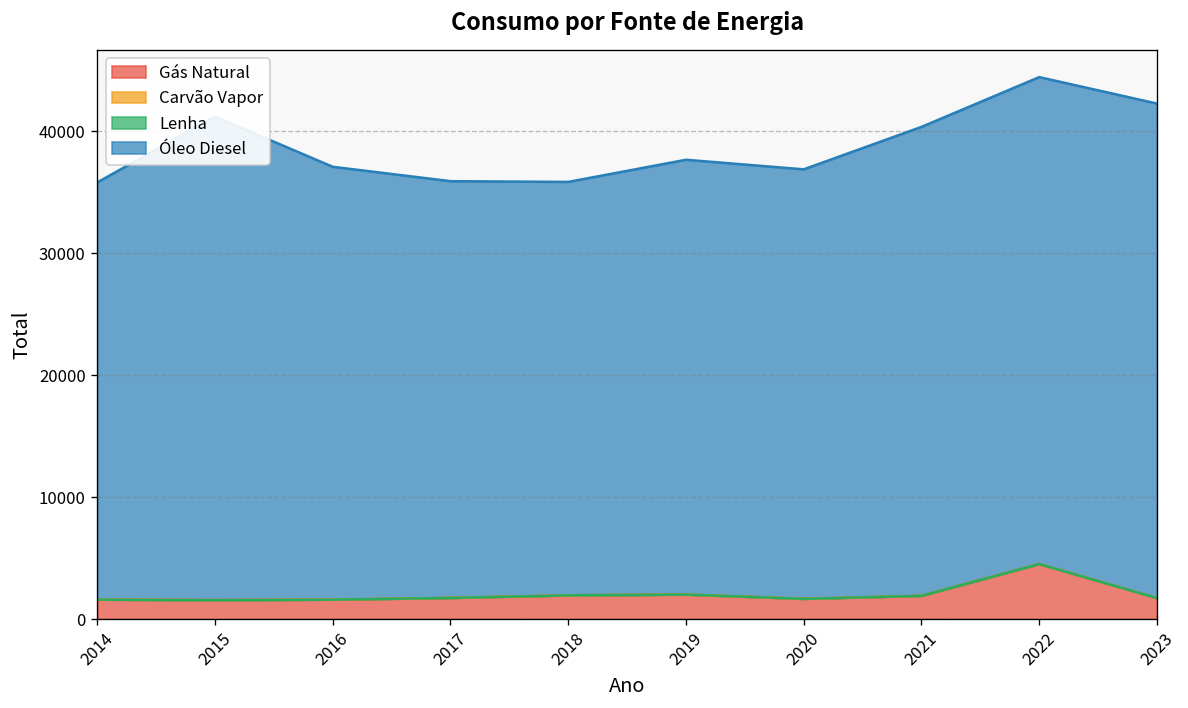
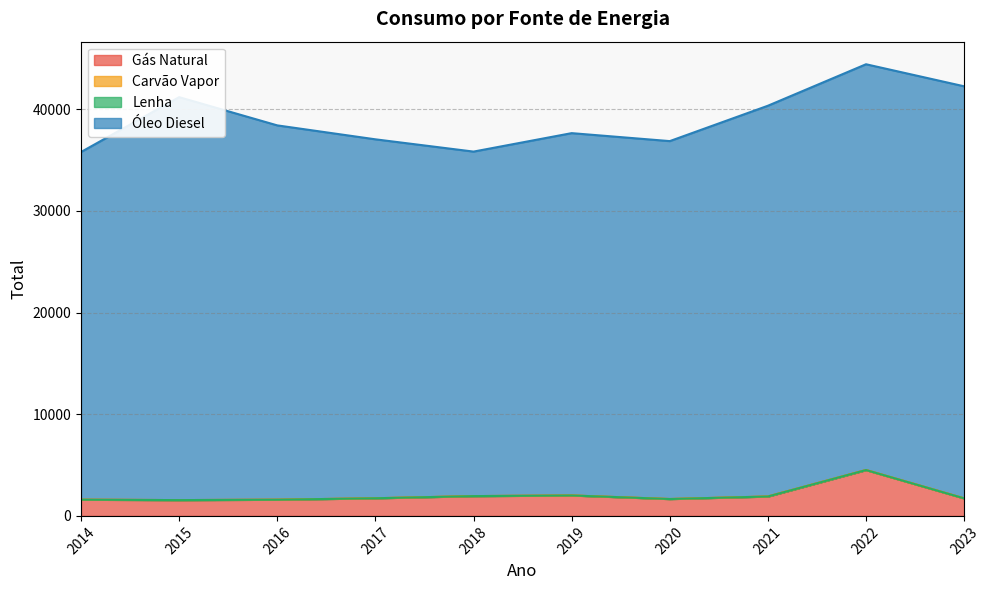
  {
    "Lenha": {
      "2014": 1600,
      "2015": 1600,
      "2016": 1600,
      "2017": 1700,
      "2018": 1900,
      "2019": 2000,
      "2020": 1700,
      "2021": 1900,
      "2022": 4500,
      "2023": 1700
    },
    "Óleo Diesel": {
      "2014": 34200,
-     "2016": 35500,
-     "2017": 34200,
+     "2016": 36800,
+     "2017": 35300,
      "2018": 33900,
      "2019": 35600,
      "2020": 35200,
      "2021": 38400,
      "2022": 39900,
      "2023": 40500
    }
  }
